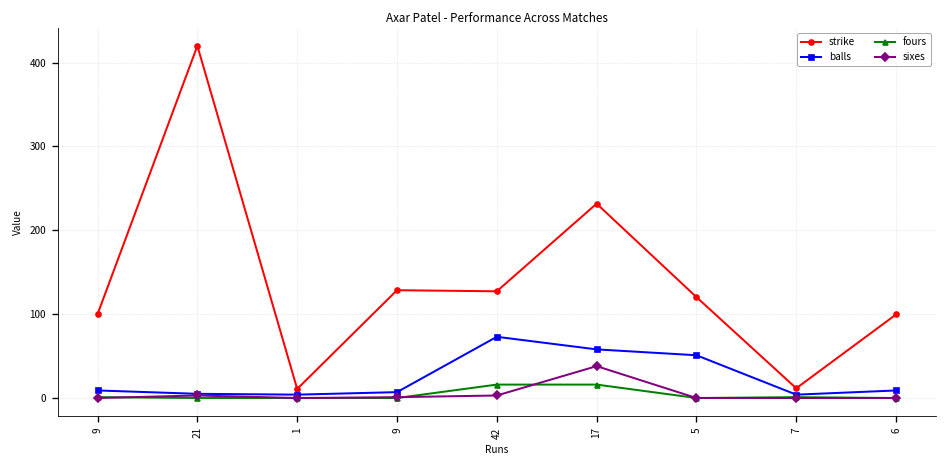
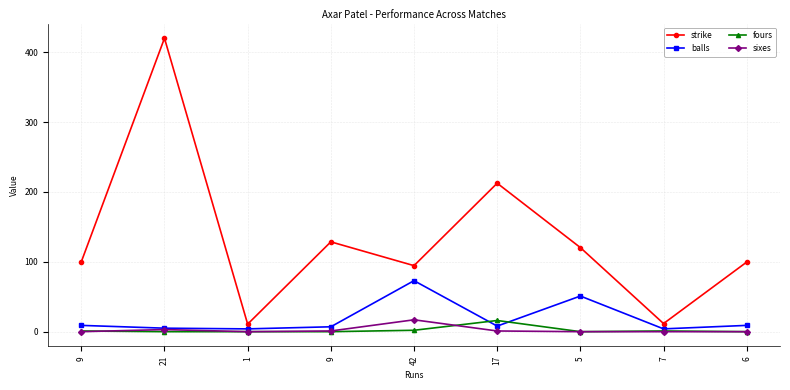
  {
    "strike": {
      "21": 420,
      "1": 10,
-     "42": 130,
-     "17": 230,
+     "42": 90,
+     "17": 210,
      "5": 120,
      "7": 10,
      "6": 100
    },
    "balls": {
      "1": 0,
      "42": 70,
-     "17": 60,
+     "17": 10,
      "5": 50,
      "6": 10
    },
    "fours": {
-     "42": 20,
+     "42": 0,
      "17": 20
    },
    "sixes": {
-     "42": 0,
-     "17": 40
+     "42": 20,
+     "17": 0
    }
  }
